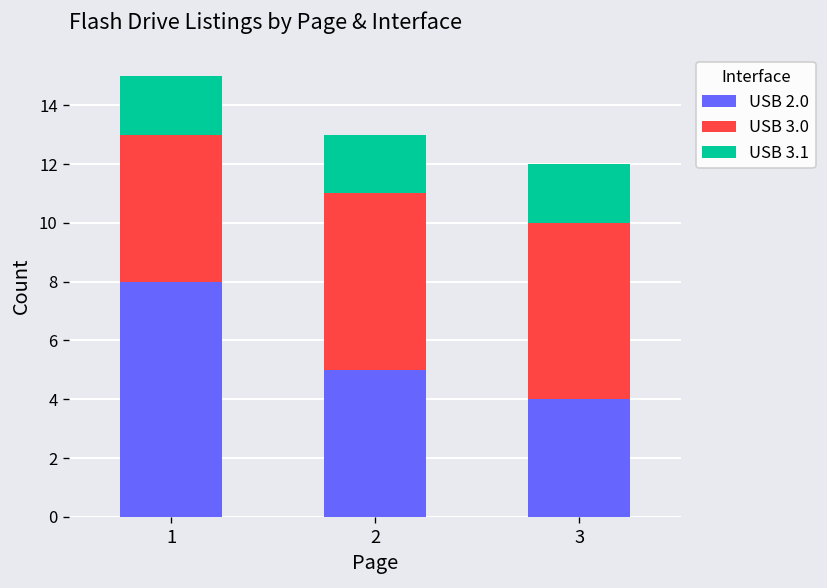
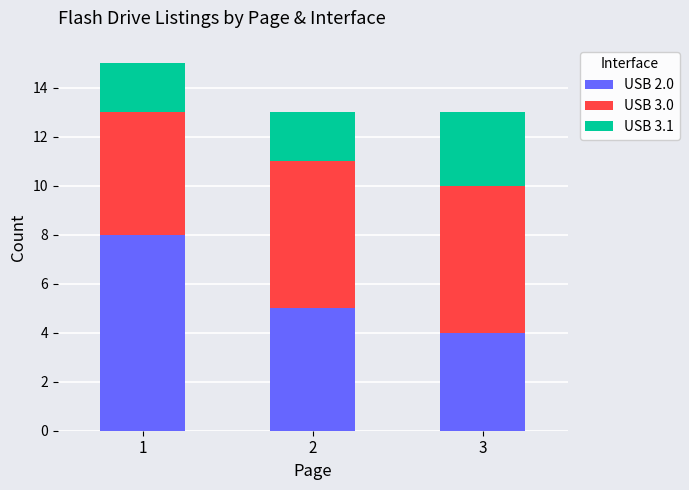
  {
    "USB 2.0": {
      "1": 8,
      "2": 5,
      "3": 4
    },
    "USB 3.0": {
      "1": 5,
      "2": 6,
      "3": 6
    },
    "USB 3.1": {
      "1": 2,
      "2": 2,
-     "3": 2
+     "3": 3
    }
  }
